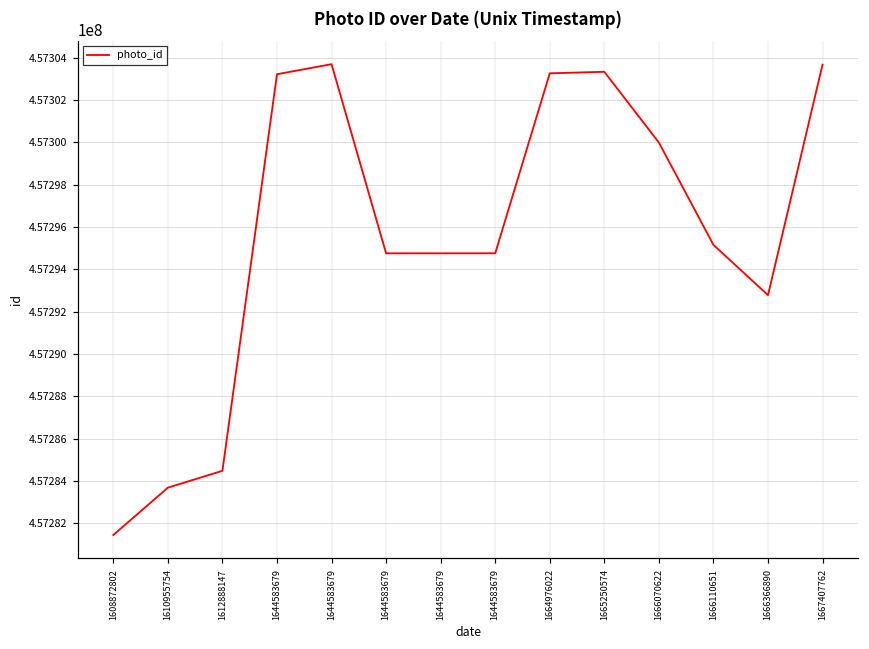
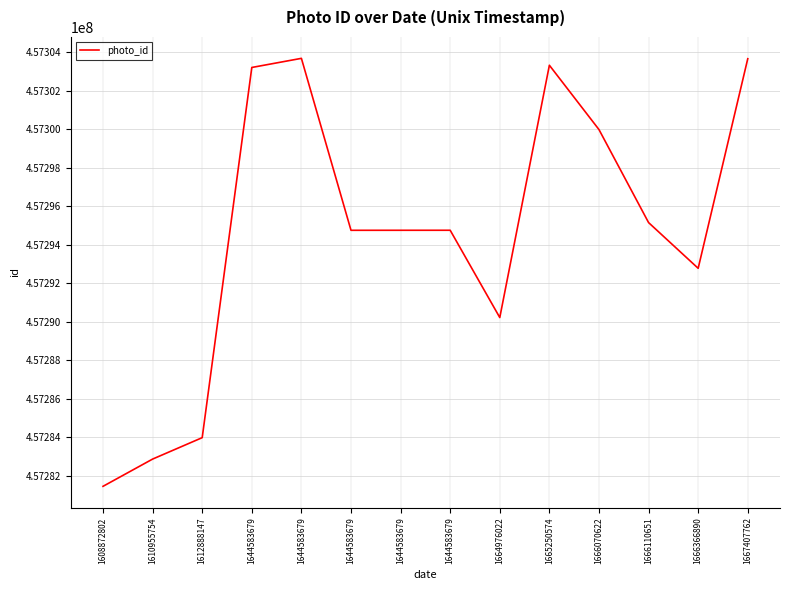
  {
    "1608872802": 457281500,
-   "1610955754": 457283700,
-   "1612888147": 457284500,
-   "1664976022": 457303300,
+   "1610955754": 457282900,
+   "1612888147": 457284000,
+   "1664976022": 457290200,
    "1665250574": 457303300,
    "1666070622": 457300000,
    "1666110651": 457295200,
    "1666366890": 457292800,
    "1667407762": 457303700
  }
